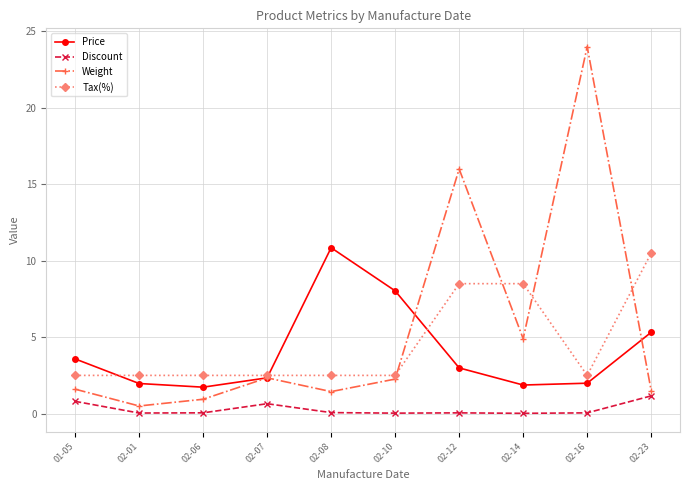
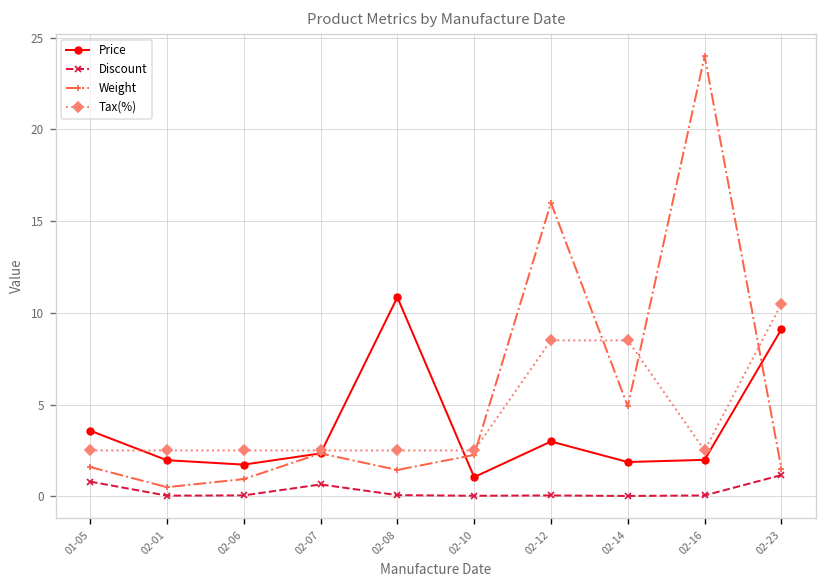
  {
    "Price": {
      "01-05": 3.6,
      "02-01": 2.0,
      "02-06": 1.7,
      "02-08": 10.9,
-     "02-10": 8.0,
+     "02-10": 1.1,
      "02-12": 3.0,
      "02-14": 1.9,
      "02-16": 2.0,
-     "02-23": 5.3
+     "02-23": 9.1
    },
    "Discount": {
      "01-05": 0.8,
      "02-01": 0.0,
      "02-06": 0.1,
      "02-07": 0.6,
      "02-08": 0.1,
      "02-10": 0.0,
      "02-12": 0.1,
      "02-14": 0.0,
      "02-16": 0.1,
      "02-23": 1.2
    }
  }
